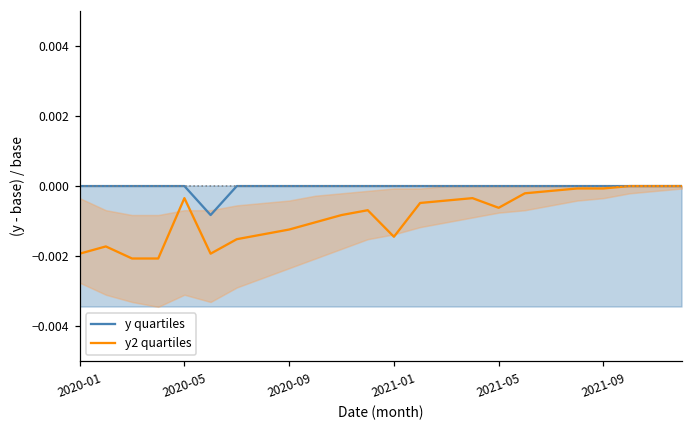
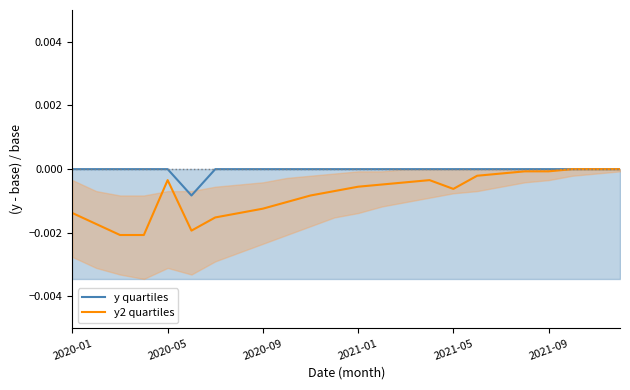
  {
    "y2 quartiles": {
-     "2020-01": -0.0019,
+     "2020-01": -0.0014,
      "2020-05": -0.0003,
      "2020-09": -0.0012,
-     "2021-01": -0.0014,
+     "2021-01": -0.0006,
      "2021-05": -0.0006
    }
  }
